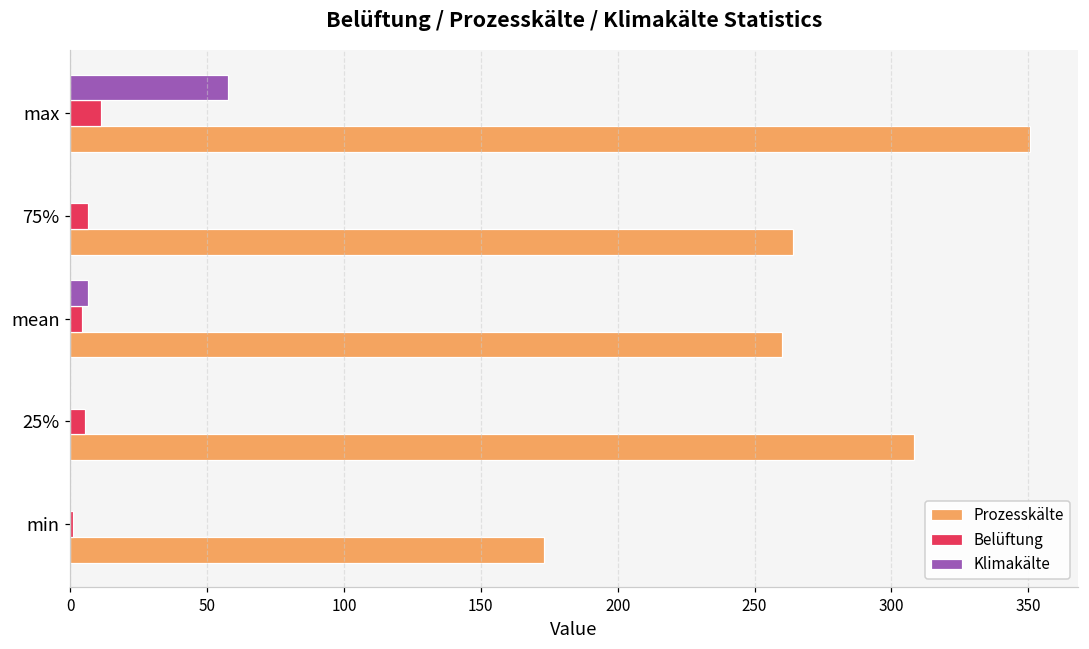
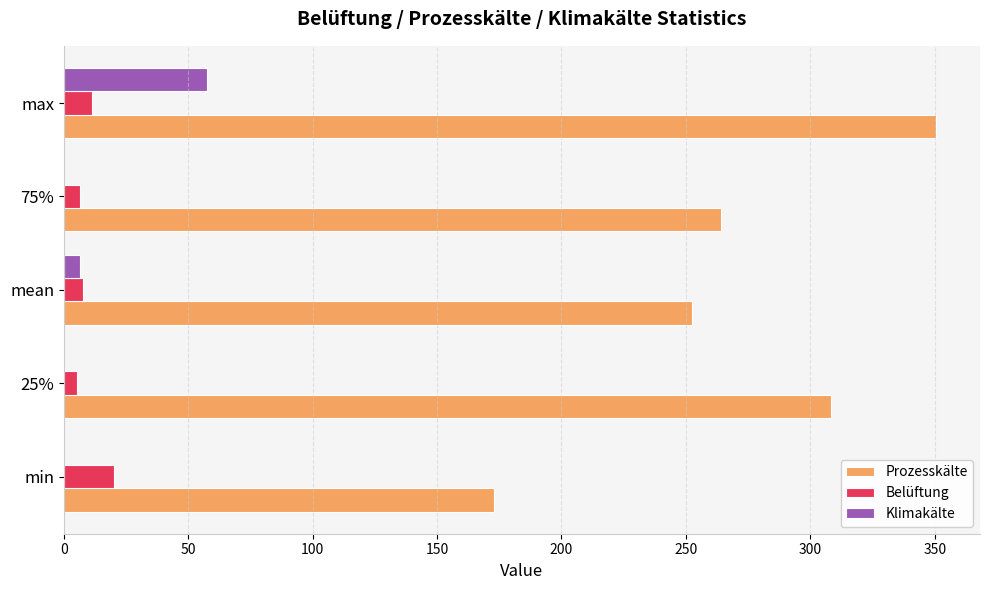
  {
    "Prozesskälte": {
      "max": 351,
      "75%": 264,
-     "mean": 260,
+     "mean": 252,
      "25%": 308,
      "min": 173
    },
    "Belüftung": {
      "max": 11,
      "75%": 6,
-     "mean": 4,
+     "mean": 8,
      "25%": 5,
-     "min": 1
+     "min": 20
    },
    "Klimakälte": {
      "max": 58,
      "75%": 0,
      "mean": 6,
      "25%": 0,
      "min": 0
    }
  }
